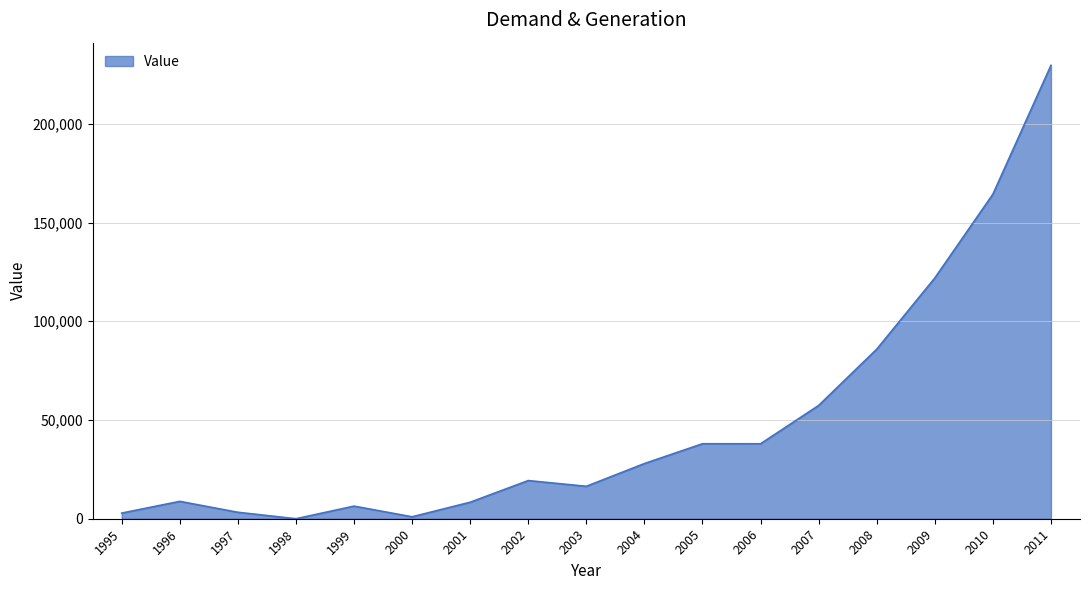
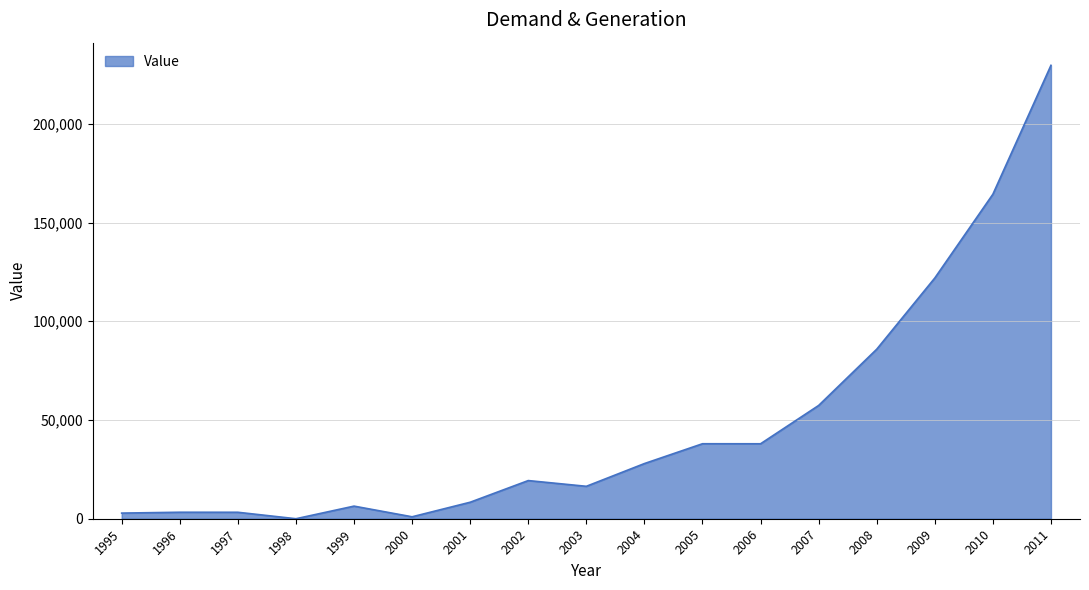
  {
    "1995": "3,000",
-   "1996": "9,000",
+   "1996": "3,000",
    "1997": "3,000",
    "1998": "0",
    "1999": "6,000",
    "2000": "1,000",
    "2001": "8,000",
    "2002": "19,000",
    "2003": "16,000",
    "2004": "28,000",
    "2005": "38,000",
    "2006": "38,000",
    "2007": "57,000",
    "2008": "86,000",
    "2009": "122,000",
    "2010": "164,000",
    "2011": "230,000"
  }
